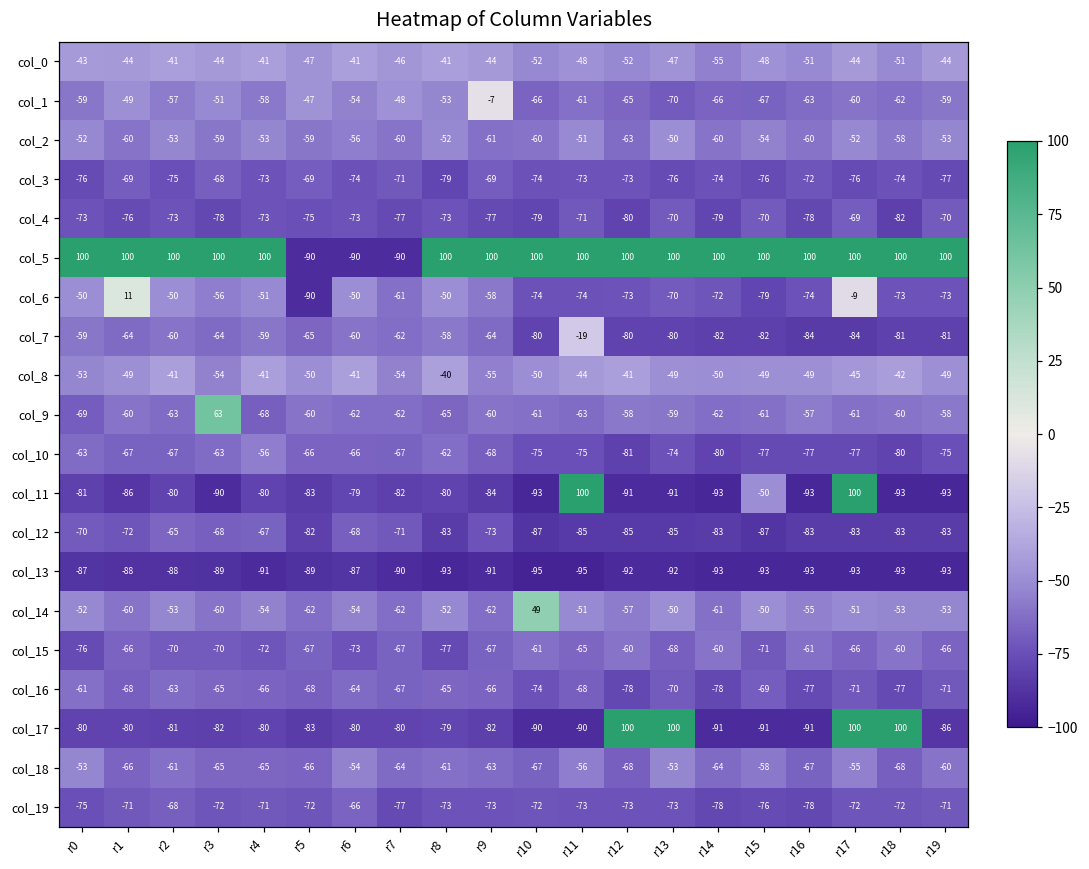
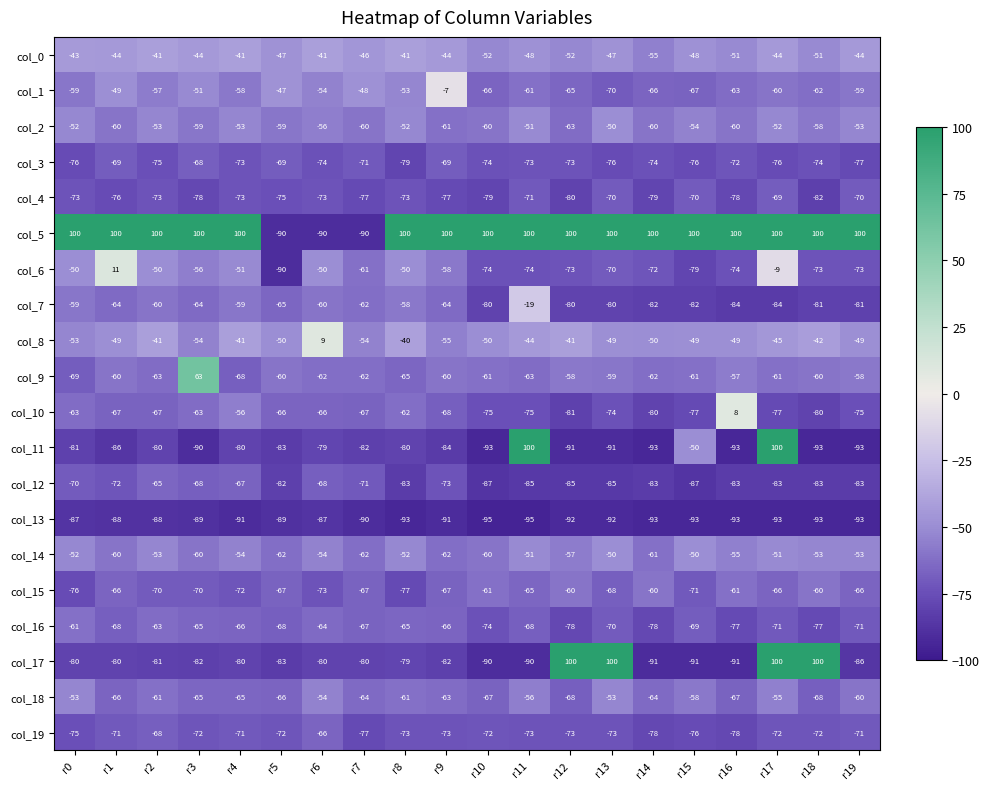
  {
    "col_8": {
      "r0": -53,
      "r1": -49,
      "r2": -41,
      "r3": -54,
      "r4": -41,
      "r5": -50,
-     "r6": -41,
+     "r6": 9,
      "r7": -54,
      "r8": -40,
      "r9": -55,
      "r10": -50,
      "r11": -44,
      "r12": -41,
      "r13": -49,
      "r14": -50,
      "r15": -49,
      "r16": -49,
      "r17": -45,
      "r18": -42,
      "r19": -49
    },
    "col_10": {
      "r0": -63,
      "r1": -67,
      "r2": -67,
      "r3": -63,
      "r4": -56,
      "r5": -66,
      "r6": -66,
      "r7": -67,
      "r8": -62,
      "r9": -68,
      "r10": -75,
      "r11": -75,
      "r12": -81,
      "r13": -74,
      "r14": -80,
      "r15": -77,
-     "r16": -77,
+     "r16": 8,
      "r17": -77,
      "r18": -80,
      "r19": -75
    },
    "col_14": {
      "r0": -52,
      "r1": -60,
      "r2": -53,
      "r3": -60,
      "r4": -54,
      "r5": -62,
      "r6": -54,
      "r7": -62,
      "r8": -52,
      "r9": -62,
-     "r10": 49,
+     "r10": -60,
      "r11": -51,
      "r12": -57,
      "r13": -50,
      "r14": -61,
      "r15": -50,
      "r16": -55,
      "r17": -51,
      "r18": -53,
      "r19": -53
    }
  }
